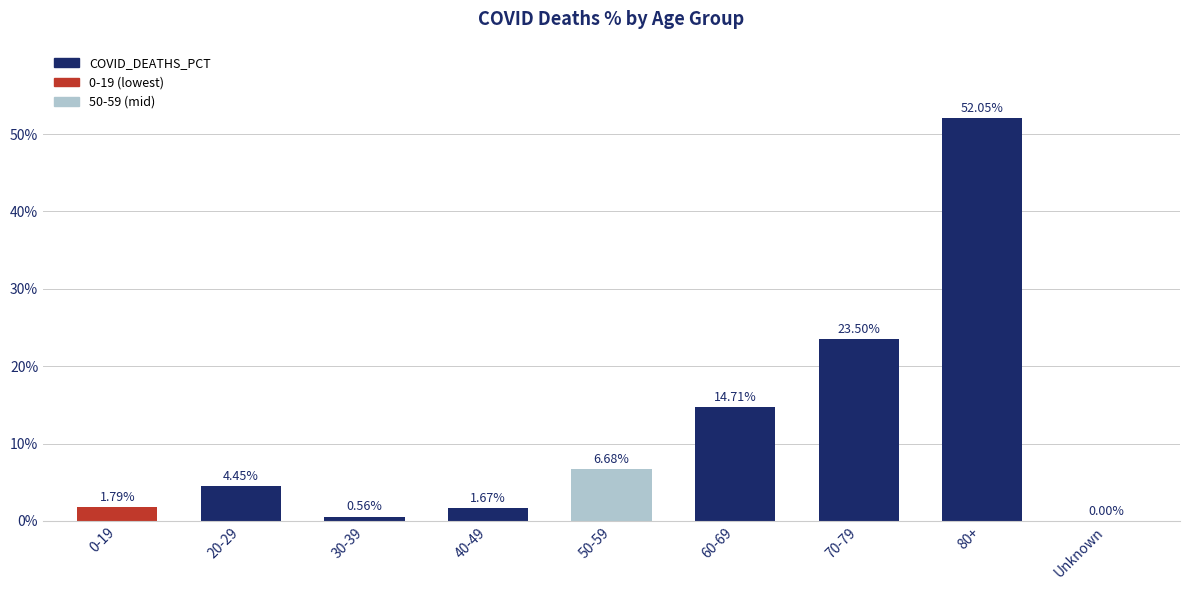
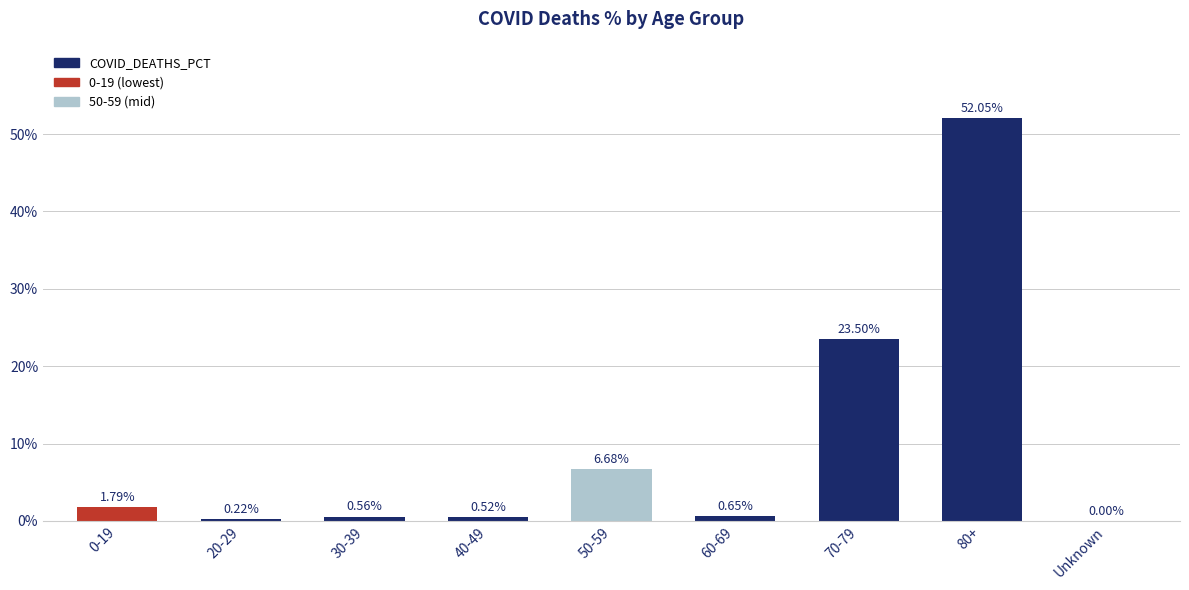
  {
    "0-19": "1.79%",
-   "20-29": "4.45%",
+   "20-29": "0.22%",
    "30-39": "0.56%",
-   "40-49": "1.67%",
+   "40-49": "0.52%",
    "50-59": "6.68%",
-   "60-69": "14.71%",
+   "60-69": "0.65%",
    "70-79": "23.50%",
    "80+": "52.05%",
    "Unknown": "0.00%"
  }
